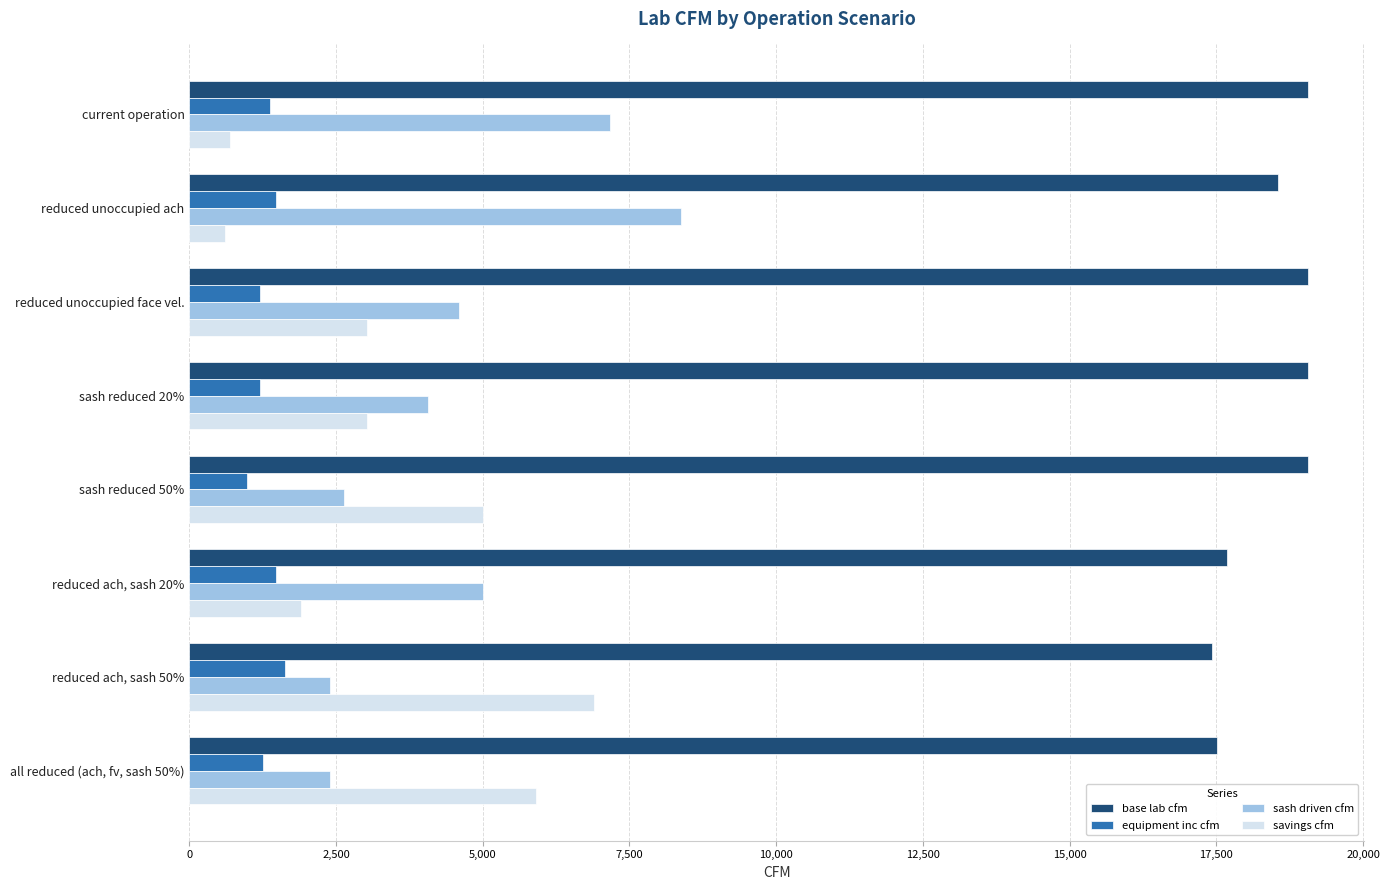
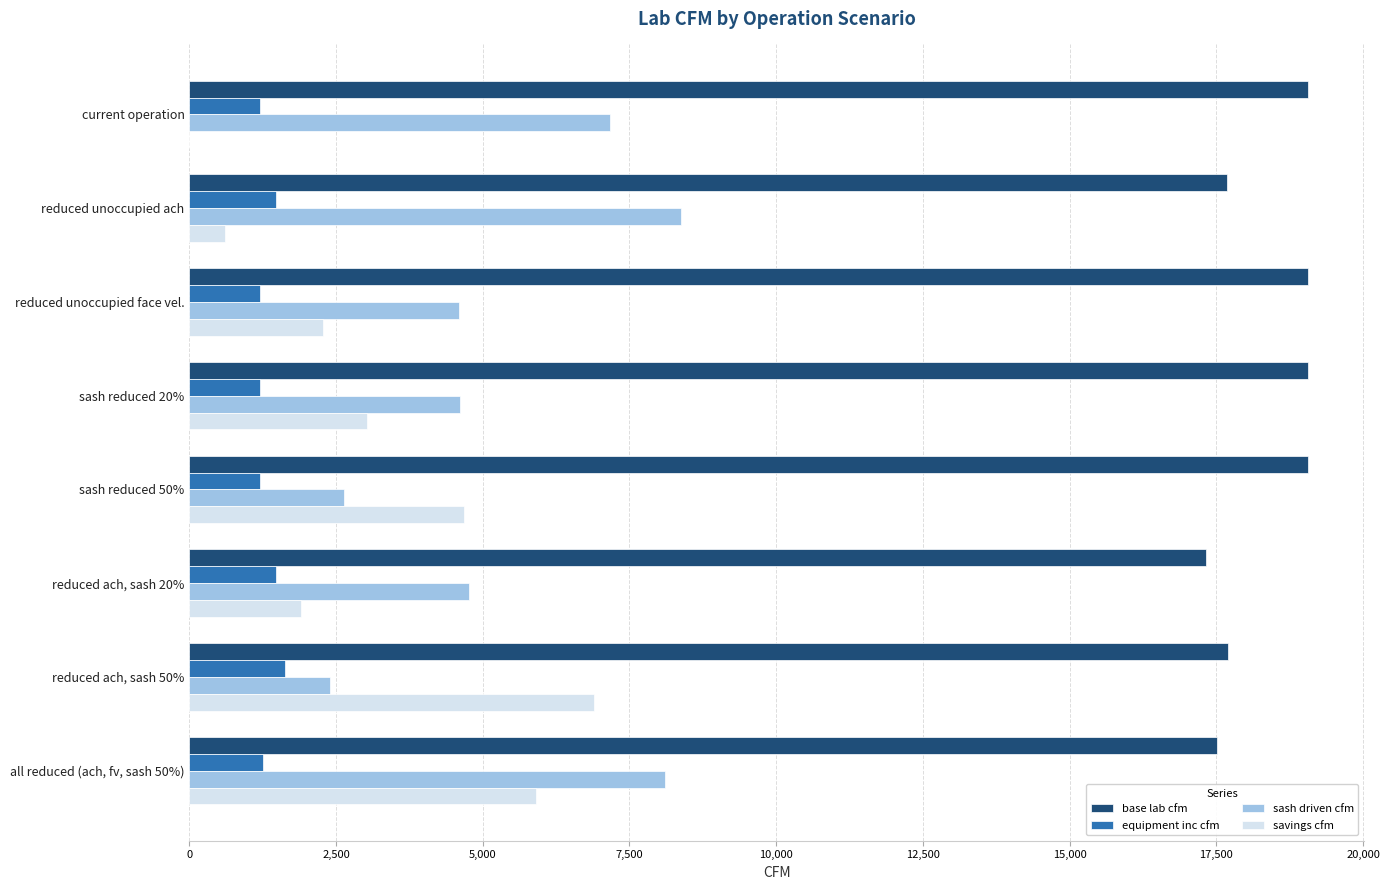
  {
    "base lab cfm": {
      "current operation": "19,100",
-     "reduced unoccupied ach": "18,600",
+     "reduced unoccupied ach": "17,700",
      "reduced unoccupied face vel.": "19,100",
      "sash reduced 20%": "19,100",
      "sash reduced 50%": "19,100",
-     "reduced ach, sash 20%": "17,700",
-     "reduced ach, sash 50%": "17,400",
+     "reduced ach, sash 20%": "17,300",
+     "reduced ach, sash 50%": "17,700",
      "all reduced (ach, fv, sash 50%)": "17,500"
    },
    "equipment inc cfm": {
-     "current operation": "1,400",
+     "current operation": "1,200",
      "reduced unoccupied ach": "1,500",
      "reduced unoccupied face vel.": "1,200",
      "sash reduced 20%": "1,200",
-     "sash reduced 50%": "1,000",
+     "sash reduced 50%": "1,200",
      "reduced ach, sash 20%": "1,500",
      "reduced ach, sash 50%": "1,600",
      "all reduced (ach, fv, sash 50%)": "1,200"
    },
    "sash driven cfm": {
      "current operation": "7,200",
      "reduced unoccupied ach": "8,400",
      "reduced unoccupied face vel.": "4,600",
-     "sash reduced 20%": "4,100",
+     "sash reduced 20%": "4,600",
      "sash reduced 50%": "2,600",
-     "reduced ach, sash 20%": "5,000",
+     "reduced ach, sash 20%": "4,800",
      "reduced ach, sash 50%": "2,400",
-     "all reduced (ach, fv, sash 50%)": "2,400"
+     "all reduced (ach, fv, sash 50%)": "8,100"
    },
    "savings cfm": {
-     "current operation": "700",
+     "current operation": "0",
      "reduced unoccupied ach": "600",
-     "reduced unoccupied face vel.": "3,000",
+     "reduced unoccupied face vel.": "2,300",
      "sash reduced 20%": "3,000",
-     "sash reduced 50%": "5,000",
+     "sash reduced 50%": "4,700",
      "reduced ach, sash 20%": "1,900",
      "reduced ach, sash 50%": "6,900",
      "all reduced (ach, fv, sash 50%)": "5,900"
    }
  }
